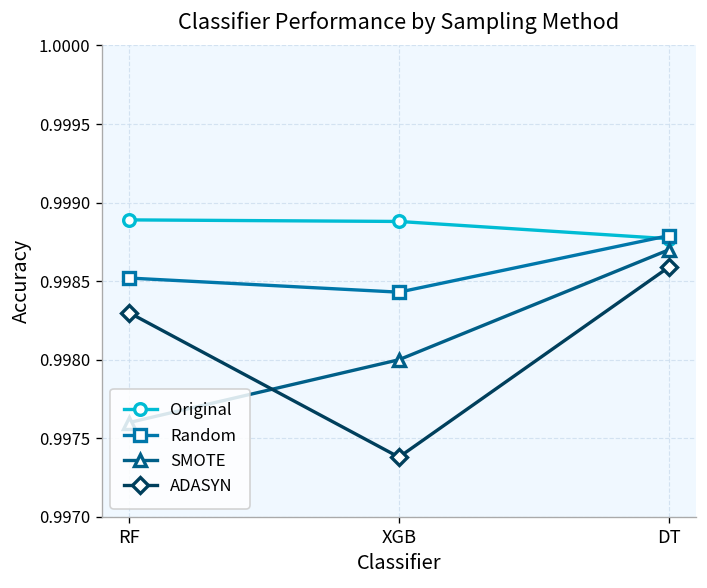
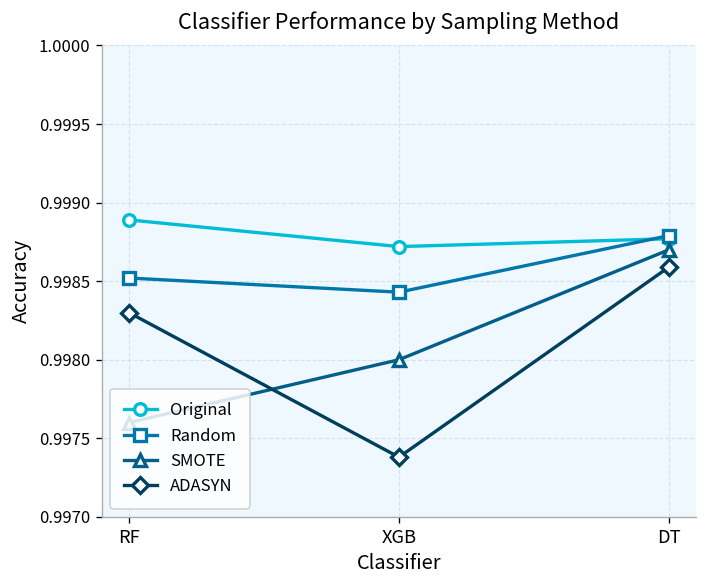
  {
    "Original": {
      "RF": 0.99889,
-     "XGB": 0.99888,
+     "XGB": 0.99872,
      "DT": 0.99877
    }
  }
